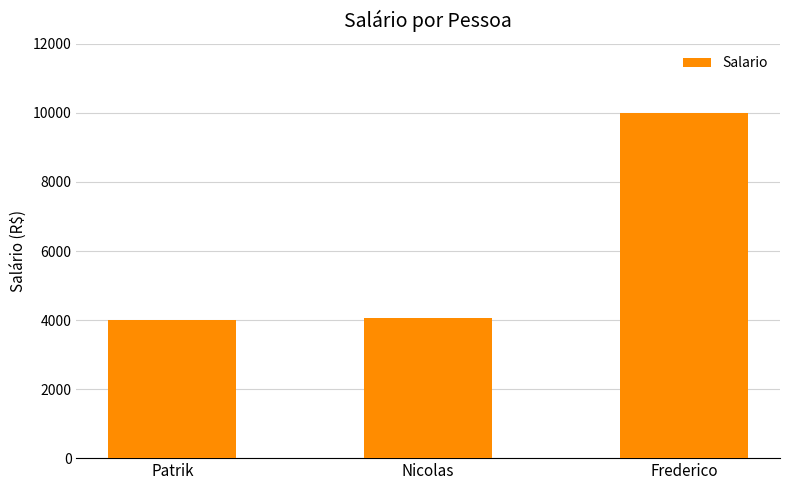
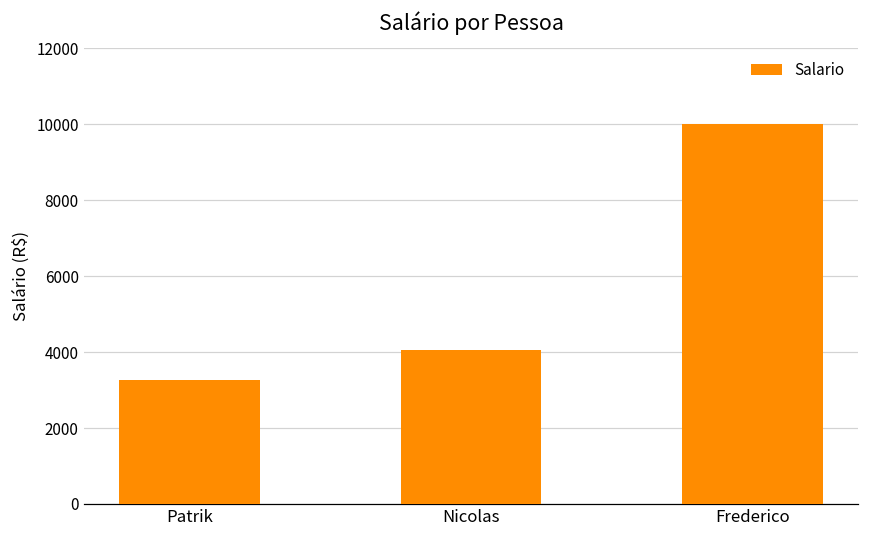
  {
-   "Patrik": 4000,
+   "Patrik": 3300,
    "Nicolas": 4100,
    "Frederico": 10000
  }
